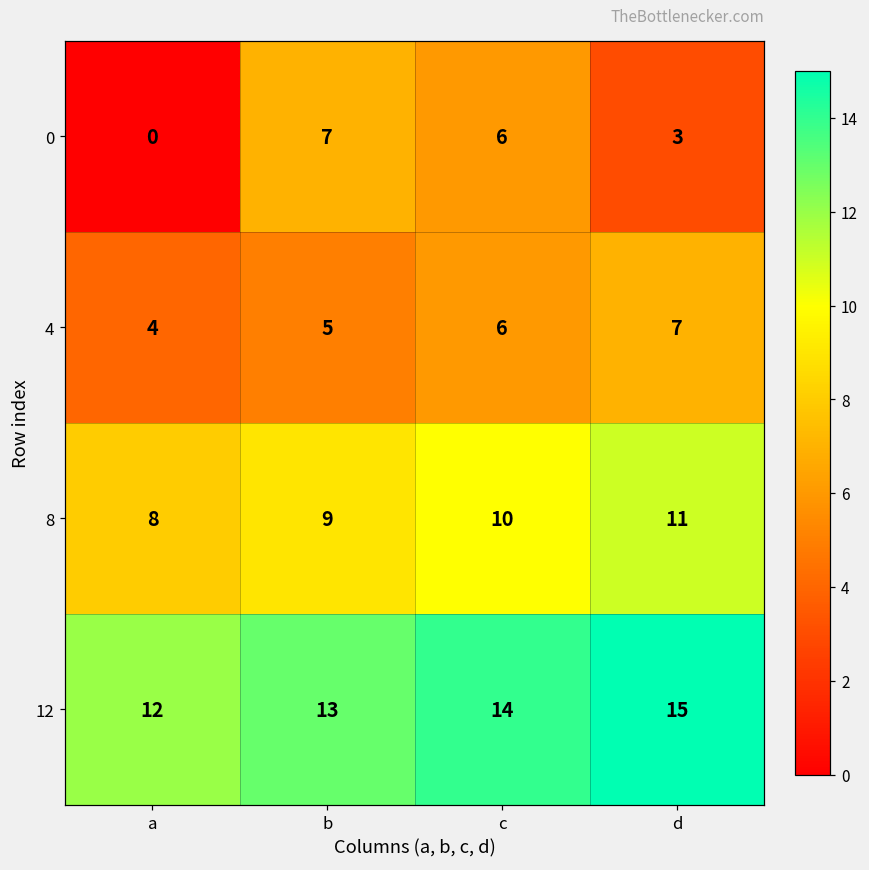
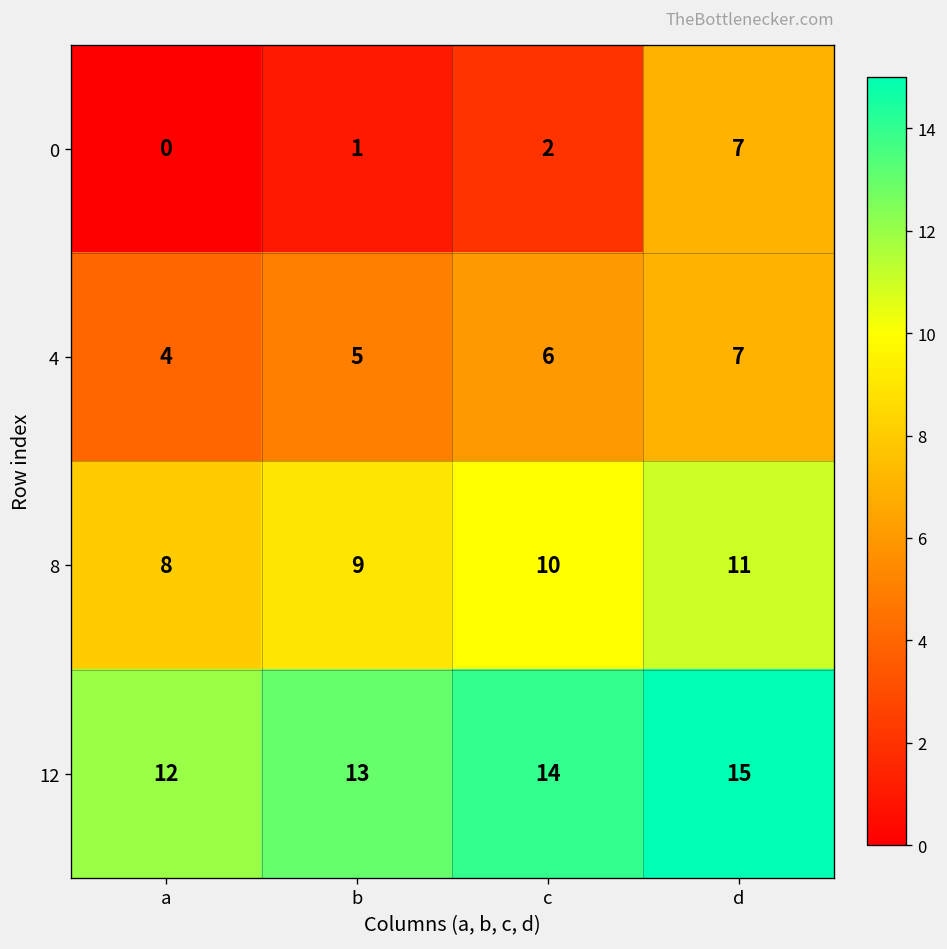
  {
    "0": {
      "a": 0,
-     "b": 7,
-     "c": 6,
-     "d": 3
+     "b": 1,
+     "c": 2,
+     "d": 7
    },
    "4": {
      "a": 4,
      "b": 5,
      "c": 6,
      "d": 7
    },
    "8": {
      "a": 8,
      "b": 9,
      "c": 10,
      "d": 11
    },
    "12": {
      "a": 12,
      "b": 13,
      "c": 14,
      "d": 15
    }
  }
